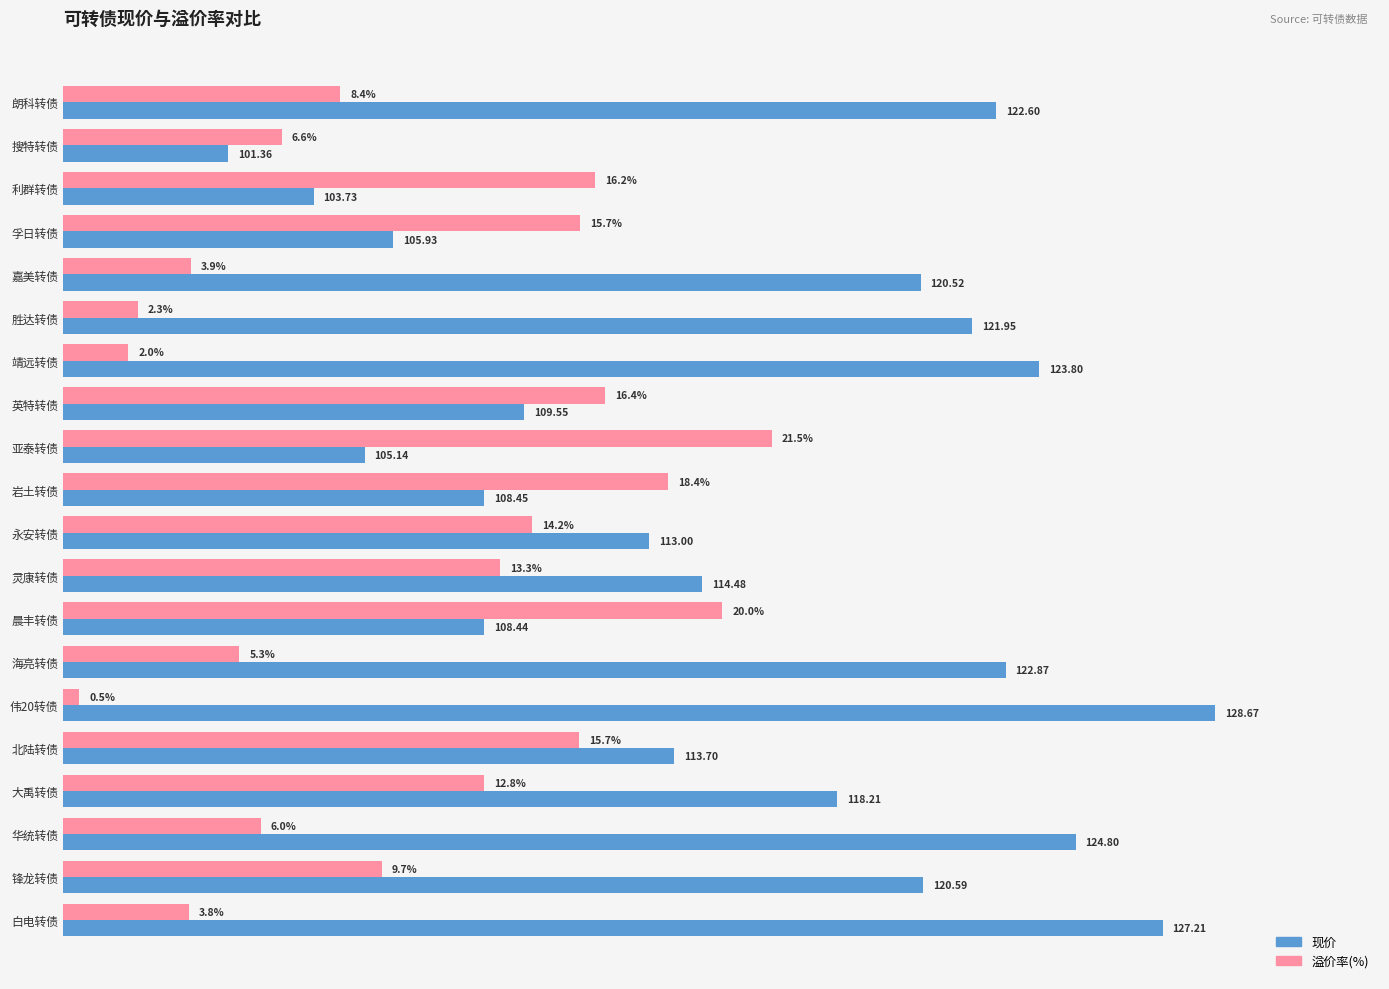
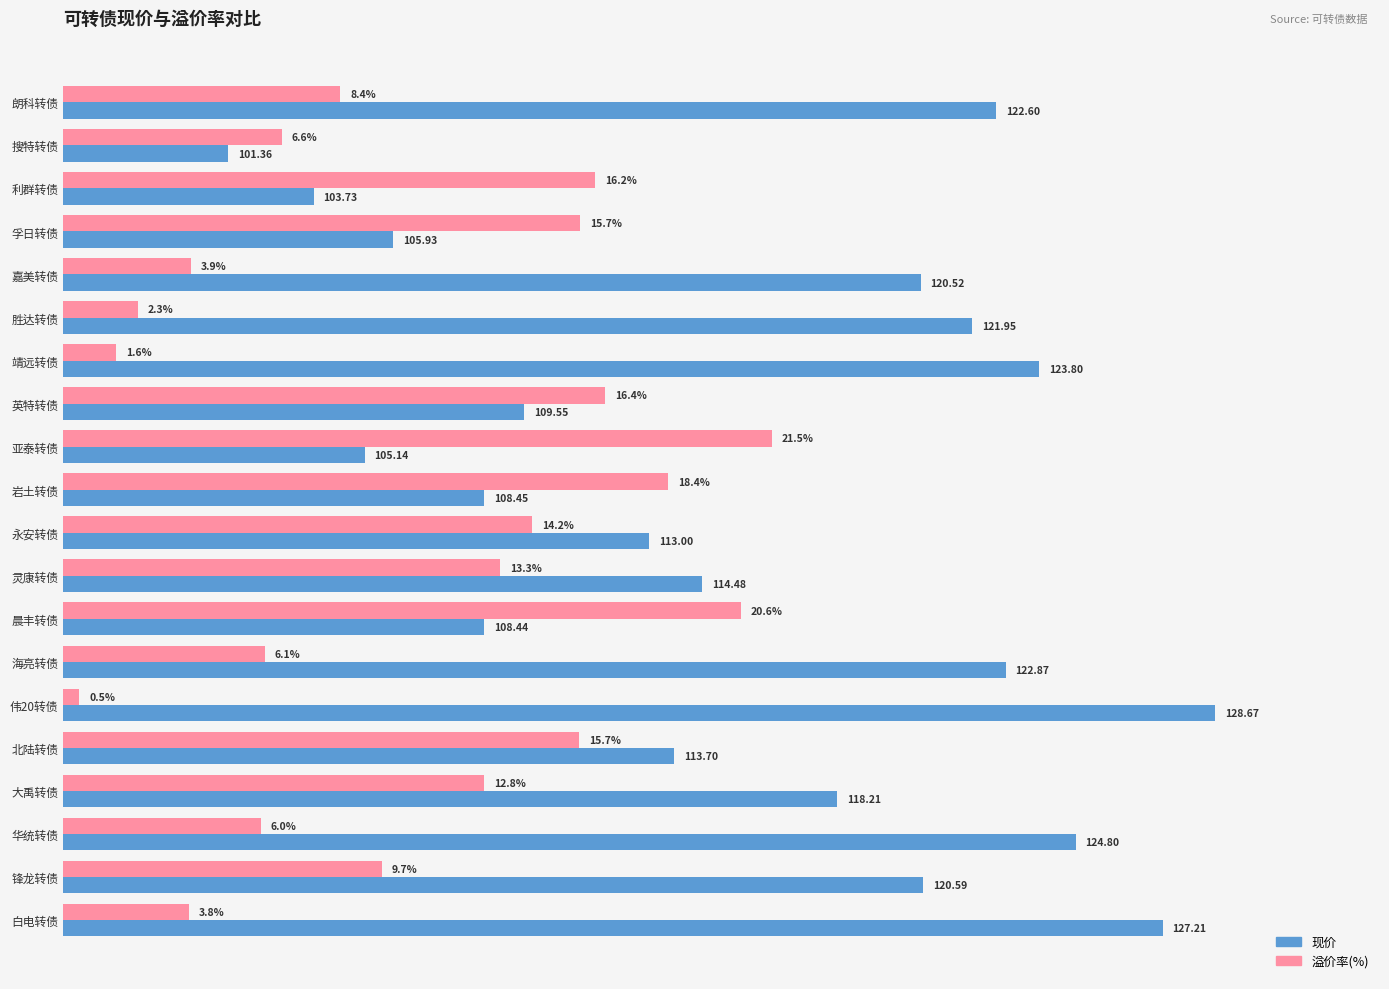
  {
    "溢价率(%)": {
      "朗科转债": "8.4%",
      "搜特转债": "6.6%",
      "利群转债": "16.2%",
      "孚日转债": "15.7%",
      "嘉美转债": "3.9%",
      "胜达转债": "2.3%",
-     "靖远转债": "2.0%",
+     "靖远转债": "1.6%",
      "英特转债": "16.4%",
      "亚泰转债": "21.5%",
      "岩土转债": "18.4%",
      "永安转债": "14.2%",
      "灵康转债": "13.3%",
-     "晨丰转债": "20.0%",
-     "海亮转债": "5.3%",
+     "晨丰转债": "20.6%",
+     "海亮转债": "6.1%",
      "伟20转债": "0.5%",
      "北陆转债": "15.7%",
      "大禹转债": "12.8%",
      "华统转债": "6.0%",
      "锋龙转债": "9.7%",
      "白电转债": "3.8%"
    }
  }
